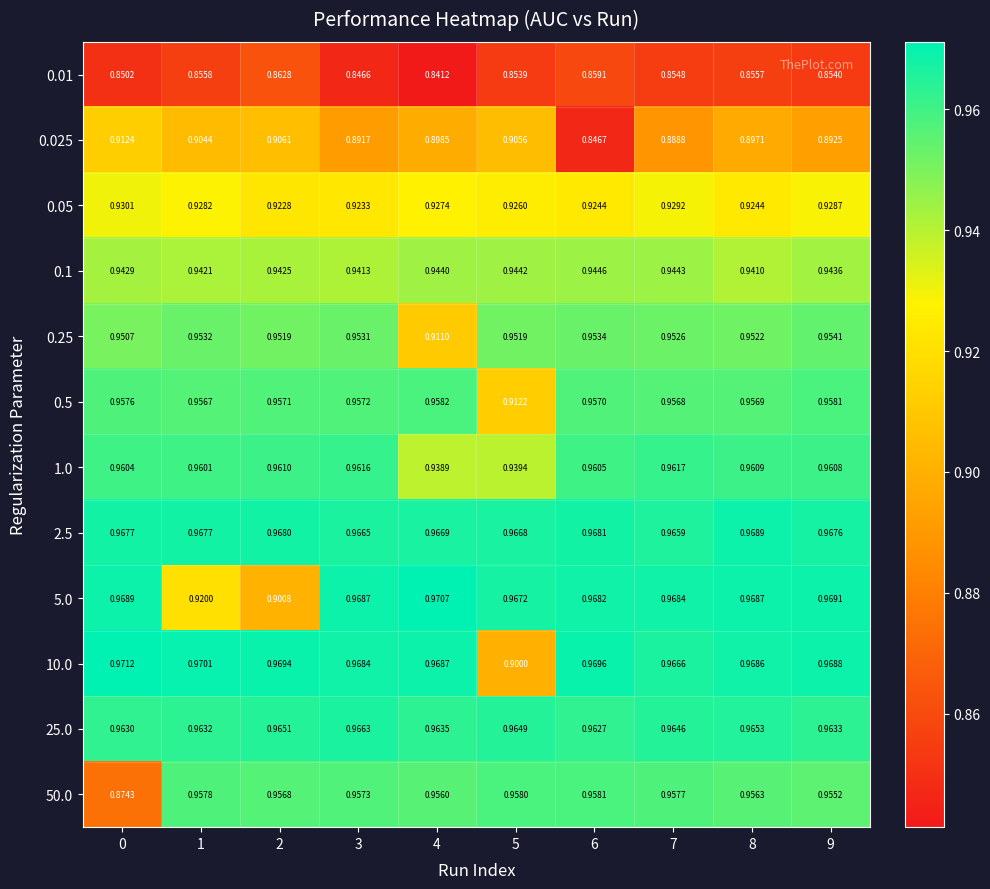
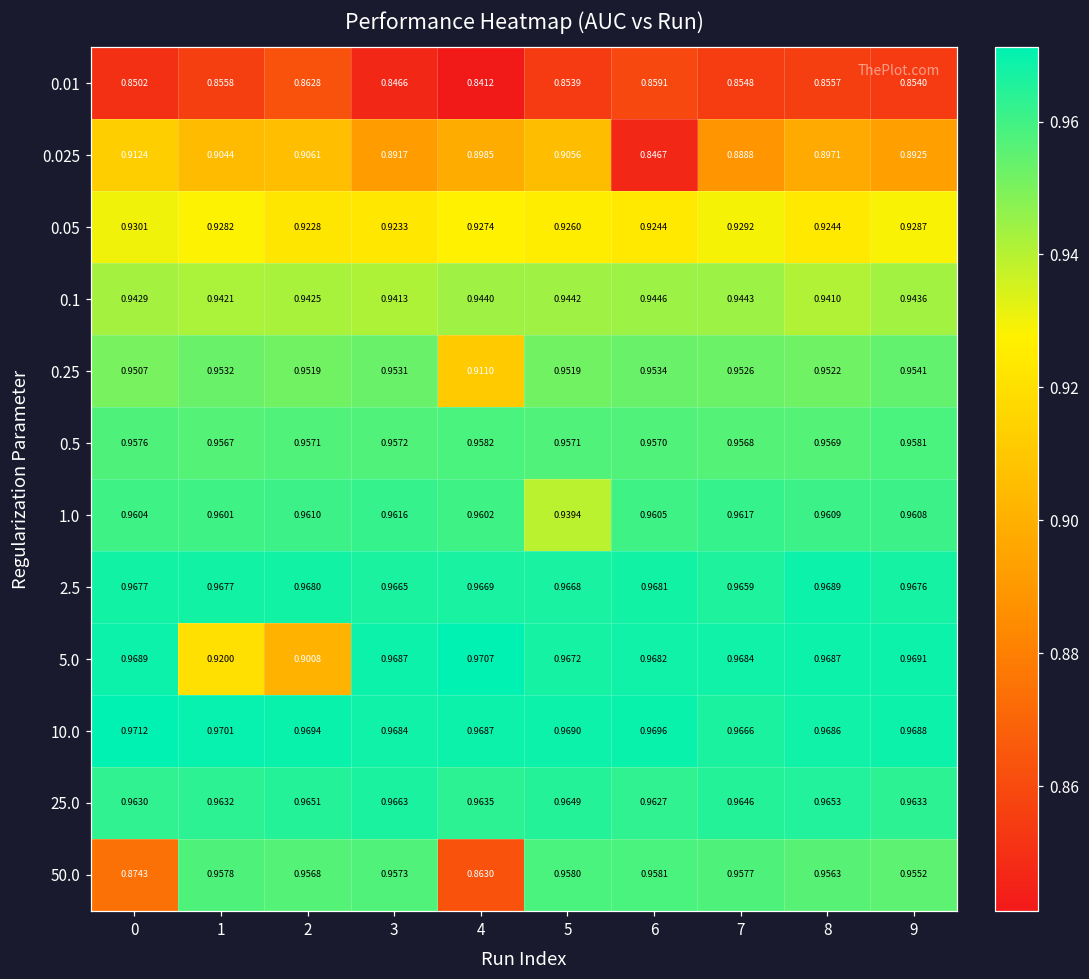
  {
    "0.01": {
      "0": 0.8502,
      "1": 0.8558,
      "2": 0.8628,
      "3": 0.8466,
      "4": 0.8412,
      "5": 0.8539,
      "6": 0.8591,
      "7": 0.8548,
      "8": 0.8557
    },
    "0.025": {
      "0": 0.9124,
      "1": 0.9044,
      "2": 0.9061,
      "3": 0.8917,
      "4": 0.8985,
      "5": 0.9056,
      "6": 0.8467,
      "7": 0.8888,
      "8": 0.8971,
      "9": 0.8925
    },
    "0.05": {
      "0": 0.9301,
      "1": 0.9282,
      "2": 0.9228,
      "3": 0.9233,
      "4": 0.9274,
      "5": 0.9260,
      "6": 0.9244,
      "7": 0.9292,
      "8": 0.9244,
      "9": 0.9287
    },
    "0.1": {
      "0": 0.9429,
      "1": 0.9421,
      "2": 0.9425,
      "3": 0.9413,
      "4": 0.9440,
      "5": 0.9442,
      "6": 0.9446,
      "7": 0.9443,
      "8": 0.9410,
      "9": 0.9436
    },
    "0.25": {
      "0": 0.9507,
      "1": 0.9532,
      "2": 0.9519,
      "3": 0.9531,
      "4": 0.9110,
      "5": 0.9519,
      "6": 0.9534,
      "7": 0.9526,
      "8": 0.9522,
      "9": 0.9541
    },
    "0.5": {
      "0": 0.9576,
      "1": 0.9567,
      "2": 0.9571,
      "3": 0.9572,
      "4": 0.9582,
-     "5": 0.9122,
+     "5": 0.9571,
      "6": 0.9570,
      "7": 0.9568,
      "8": 0.9569,
      "9": 0.9581
    },
    "1.0": {
      "0": 0.9604,
      "1": 0.9601,
      "2": 0.9610,
      "3": 0.9616,
-     "4": 0.9389,
+     "4": 0.9602,
      "5": 0.9394,
      "6": 0.9605,
      "7": 0.9617,
      "8": 0.9609,
      "9": 0.9608
    },
    "2.5": {
      "0": 0.9677,
      "1": 0.9677,
      "2": 0.9680,
      "3": 0.9665,
      "4": 0.9669,
      "5": 0.9668,
      "6": 0.9681,
      "7": 0.9659,
      "8": 0.9689,
      "9": 0.9676
    },
    "5.0": {
      "0": 0.9689,
      "1": 0.9200,
      "2": 0.9008,
      "3": 0.9687,
      "4": 0.9707,
      "5": 0.9672,
      "6": 0.9682,
      "7": 0.9684,
      "8": 0.9687,
      "9": 0.9691
    },
    "10.0": {
      "0": 0.9712,
      "1": 0.9701,
      "2": 0.9694,
      "3": 0.9684,
      "4": 0.9687,
-     "5": 0.9000,
+     "5": 0.9690,
      "6": 0.9696,
      "7": 0.9666,
      "8": 0.9686,
      "9": 0.9688
    },
    "25.0": {
      "0": 0.9630,
      "1": 0.9632,
      "2": 0.9651,
      "3": 0.9663,
      "4": 0.9635,
      "5": 0.9649,
      "6": 0.9627,
      "7": 0.9646,
      "8": 0.9653,
      "9": 0.9633
    },
    "50.0": {
      "0": 0.8743,
      "1": 0.9578,
      "2": 0.9568,
      "3": 0.9573,
-     "4": 0.9560,
+     "4": 0.8630,
      "5": 0.9580,
      "6": 0.9581,
      "7": 0.9577,
      "8": 0.9563,
      "9": 0.9552
    }
  }
